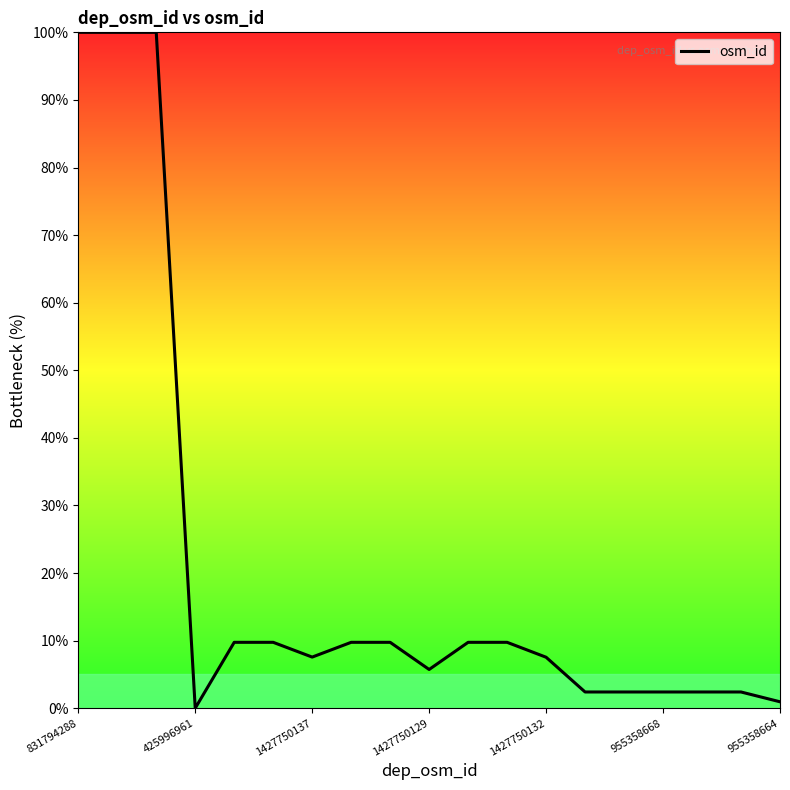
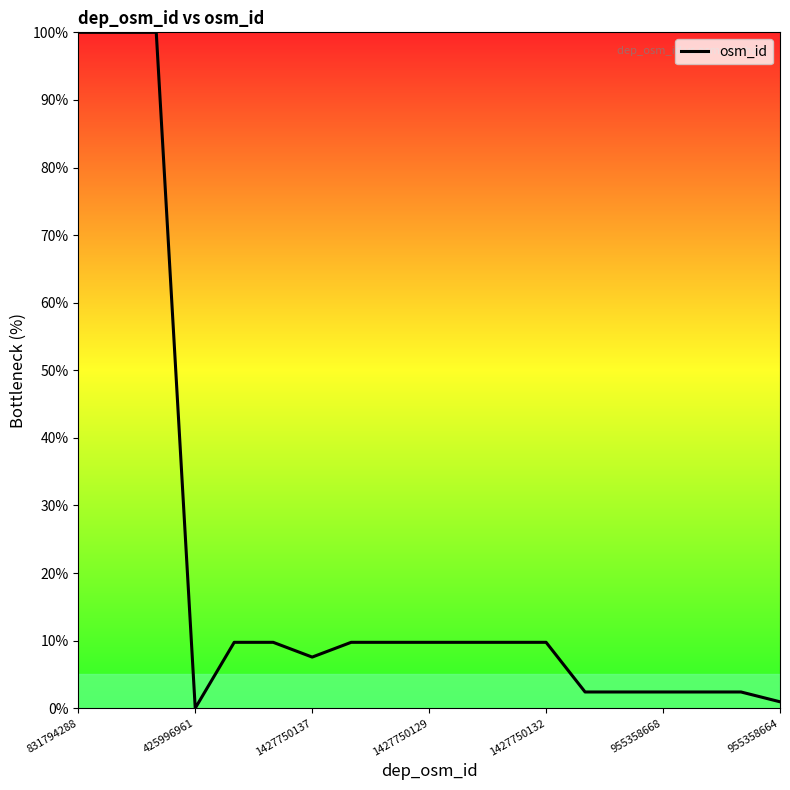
  {
    "831794288": "100%",
    "1427750137": "8%",
-   "1427750129": "6%",
-   "1427750132": "8%"
+   "1427750129": "10%",
+   "1427750132": "10%"
  }
